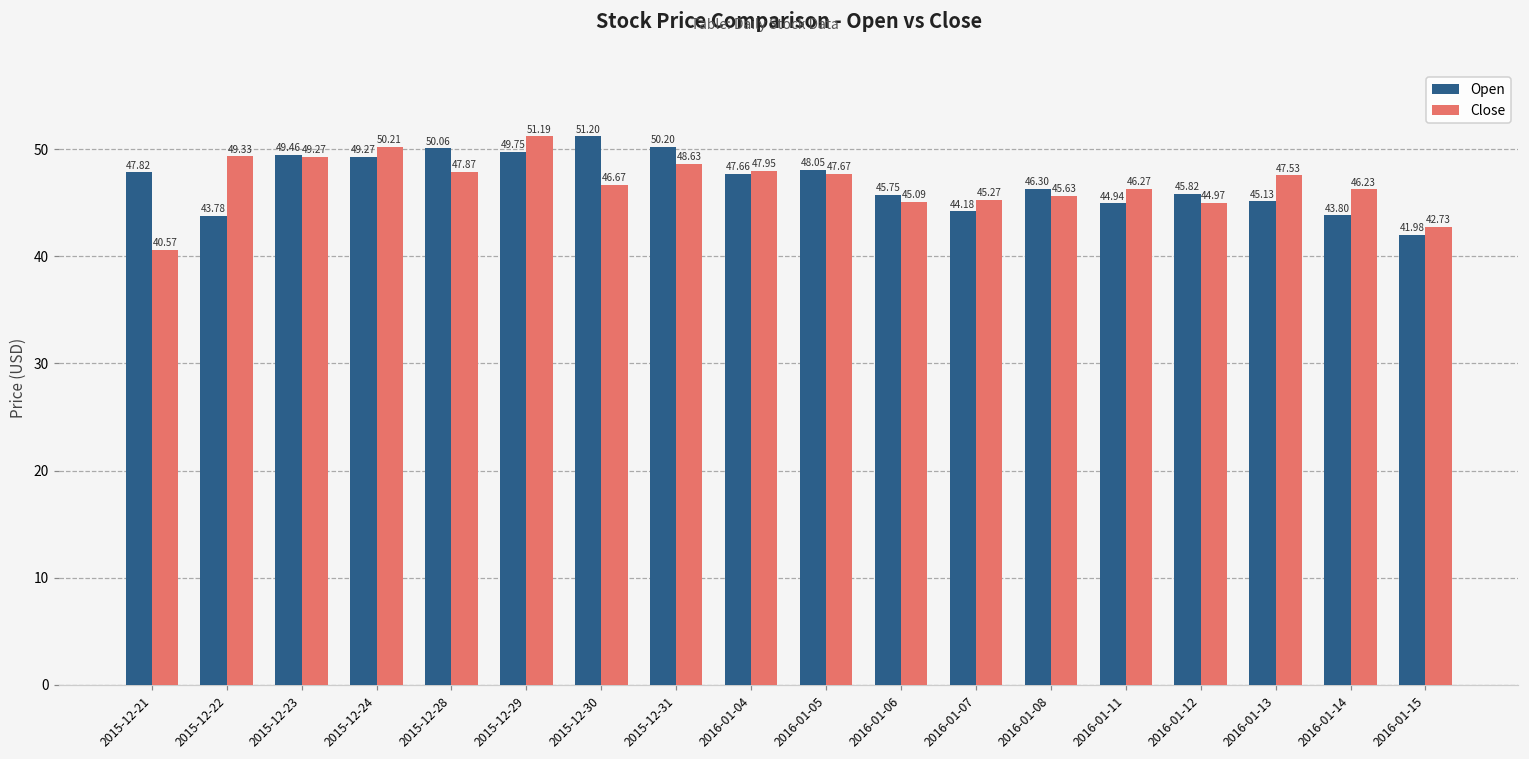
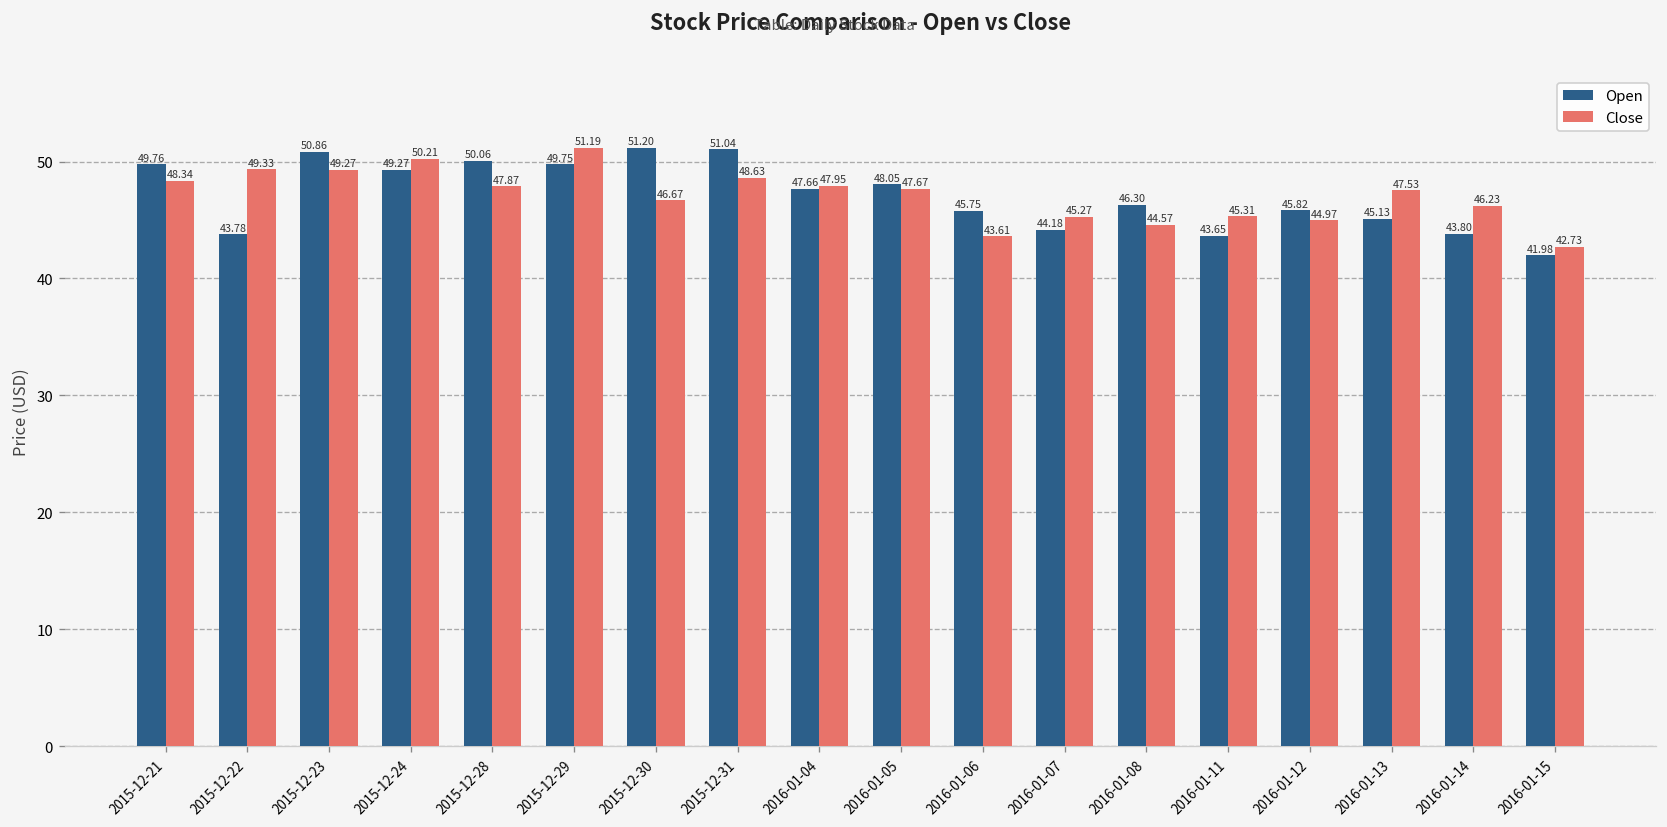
  {
    "Open": {
-     "2015-12-21": 47.82,
+     "2015-12-21": 49.76,
      "2015-12-22": 43.78,
-     "2015-12-23": 49.46,
+     "2015-12-23": 50.86,
      "2015-12-24": 49.27,
      "2015-12-28": 50.06,
      "2015-12-29": 49.75,
      "2015-12-30": 51.20,
-     "2015-12-31": 50.20,
+     "2015-12-31": 51.04,
      "2016-01-04": 47.66,
      "2016-01-05": 48.05,
      "2016-01-06": 45.75,
      "2016-01-07": 44.18,
      "2016-01-08": 46.30,
-     "2016-01-11": 44.94,
+     "2016-01-11": 43.65,
      "2016-01-12": 45.82,
      "2016-01-13": 45.13,
      "2016-01-14": 43.80,
      "2016-01-15": 41.98
    },
    "Close": {
-     "2015-12-21": 40.57,
+     "2015-12-21": 48.34,
      "2015-12-22": 49.33,
      "2015-12-23": 49.27,
      "2015-12-24": 50.21,
      "2015-12-28": 47.87,
      "2015-12-29": 51.19,
      "2015-12-30": 46.67,
      "2015-12-31": 48.63,
      "2016-01-04": 47.95,
      "2016-01-05": 47.67,
-     "2016-01-06": 45.09,
+     "2016-01-06": 43.61,
      "2016-01-07": 45.27,
-     "2016-01-08": 45.63,
-     "2016-01-11": 46.27,
+     "2016-01-08": 44.57,
+     "2016-01-11": 45.31,
      "2016-01-12": 44.97,
      "2016-01-13": 47.53,
      "2016-01-14": 46.23,
      "2016-01-15": 42.73
    }
  }
